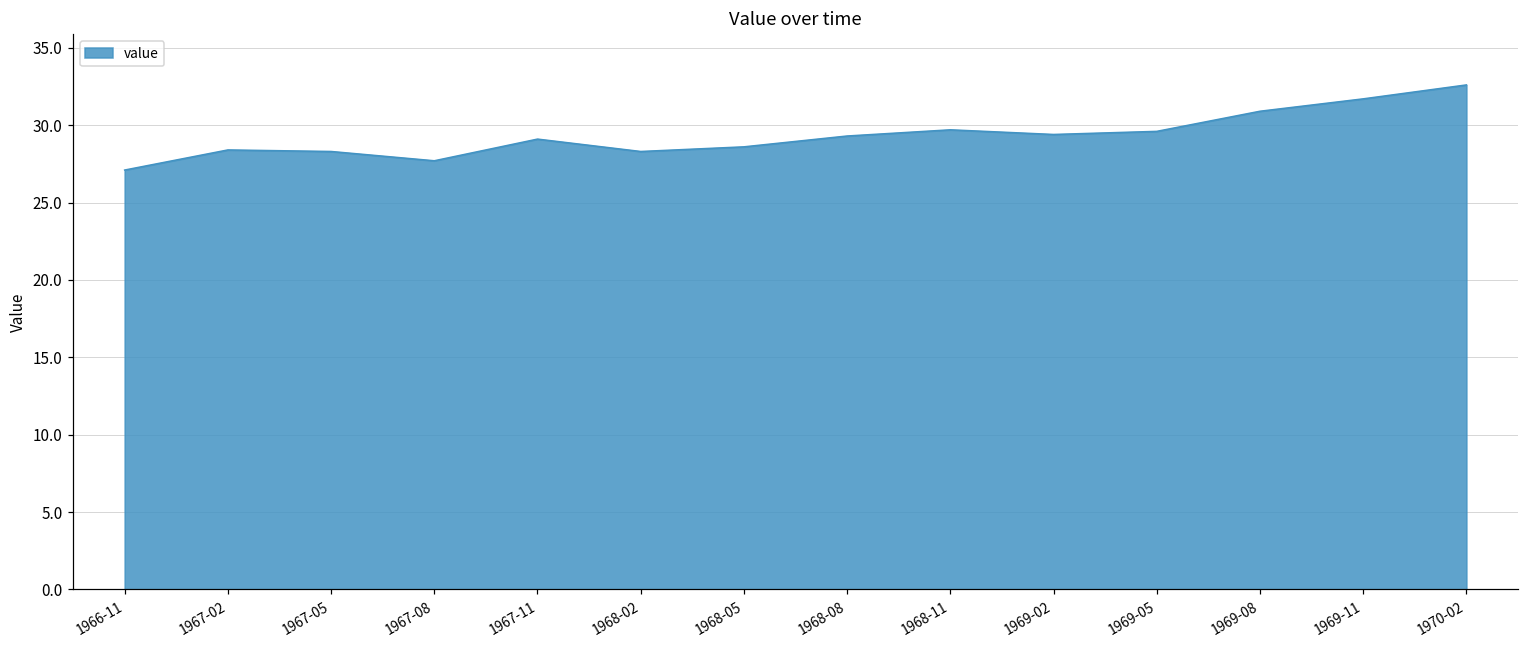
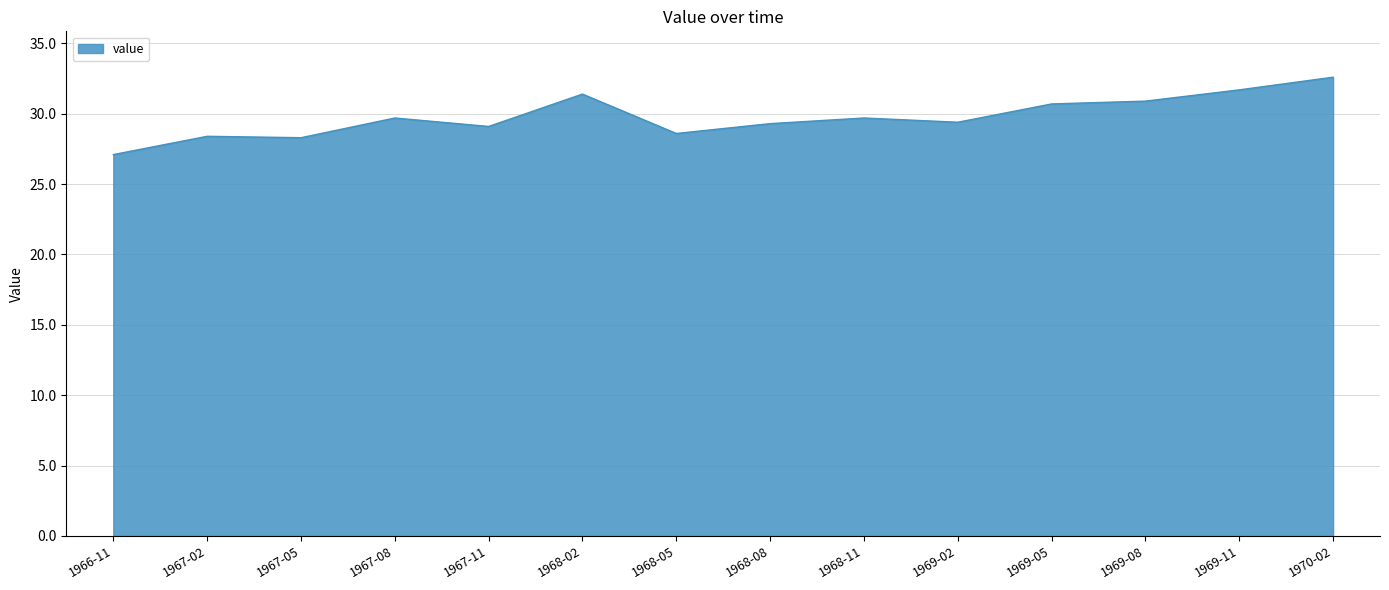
  {
    "1966-11": 27.1,
    "1967-02": 28.4,
    "1967-05": 28.3,
-   "1967-08": 27.7,
+   "1967-08": 29.7,
    "1967-11": 29.1,
-   "1968-02": 28.3,
+   "1968-02": 31.4,
    "1968-05": 28.6,
    "1968-08": 29.3,
    "1968-11": 29.7,
    "1969-02": 29.4,
-   "1969-05": 29.6,
+   "1969-05": 30.7,
    "1969-08": 30.9,
    "1969-11": 31.7,
    "1970-02": 32.6
  }
